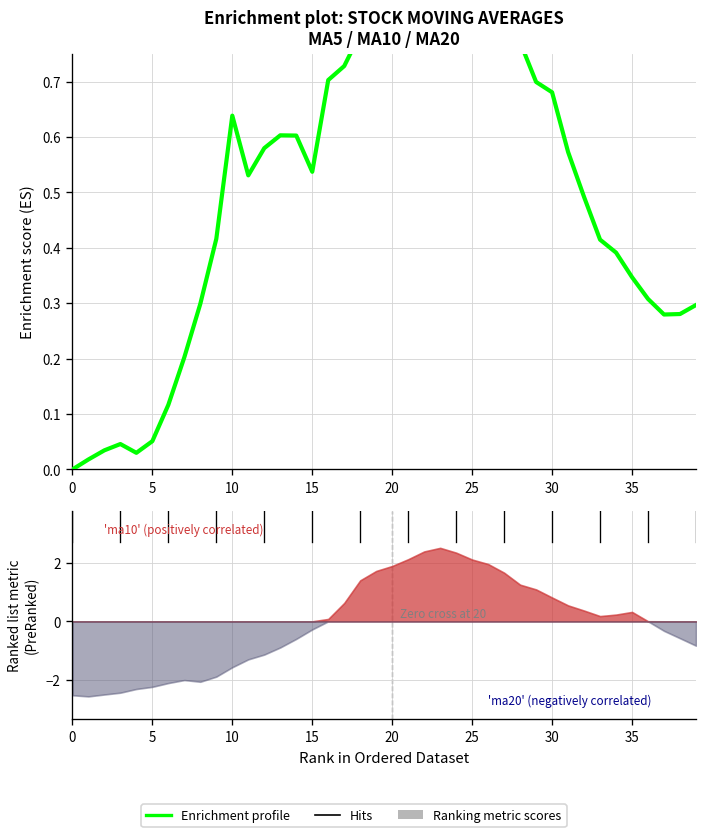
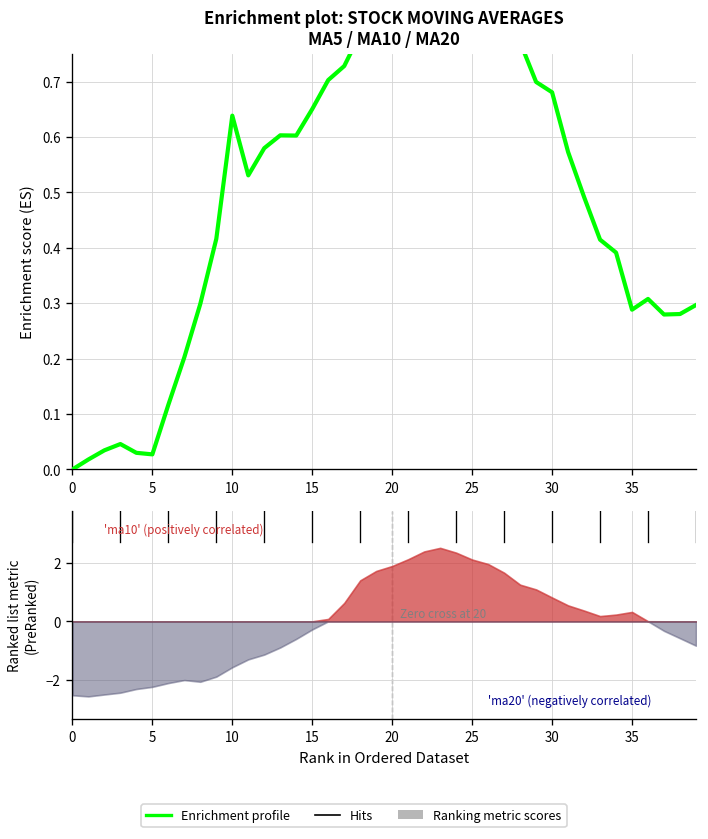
  {
    "Enrichment plot: STOCK MOVING AVERAGES MA5 / MA10 / MA20": {
      "0": 0.00,
-     "5": 0.05,
+     "5": 0.03,
      "10": 0.64,
-     "15": 0.54,
+     "15": 0.65,
      "30": 0.68,
-     "35": 0.35
+     "35": 0.29
    }
  }
